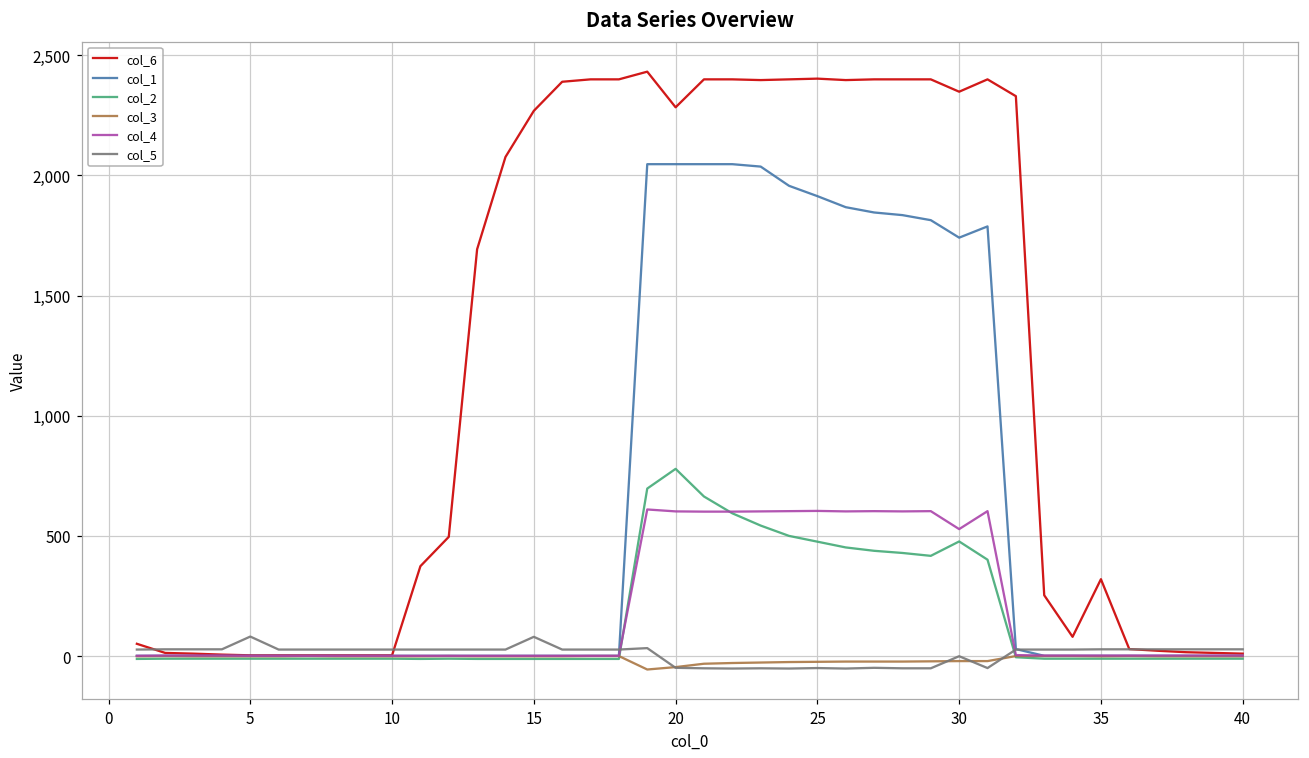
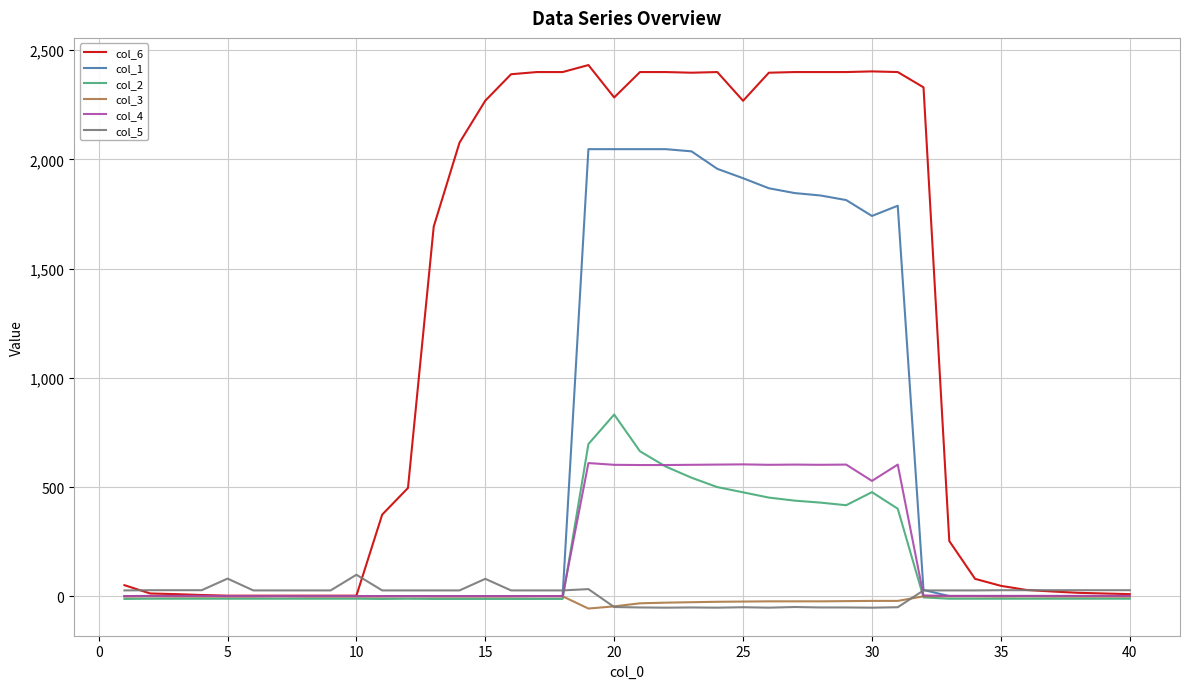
  {
    "col_6": {
      "15": "2,270",
      "20": "2,280",
-     "25": "2,400",
-     "30": "2,350",
-     "35": "320"
+     "25": "2,270",
+     "30": "2,400",
+     "35": "50"
    },
    "col_1": {
      "20": "2,050",
      "25": "1,910",
      "30": "1,740"
    },
    "col_2": {
-     "20": "780",
+     "20": "830",
      "25": "480",
      "30": "480"
    },
    "col_3": {
      "25": "-20",
      "30": "-20"
    },
    "col_4": {
      "20": "600",
      "25": "600",
      "30": "530"
    },
    "col_5": {
      "5": "80",
-     "10": "30",
+     "10": "100",
      "15": "80",
      "25": "-50",
-     "30": "0",
+     "30": "-50",
      "35": "30",
      "40": "30"
    }
  }
